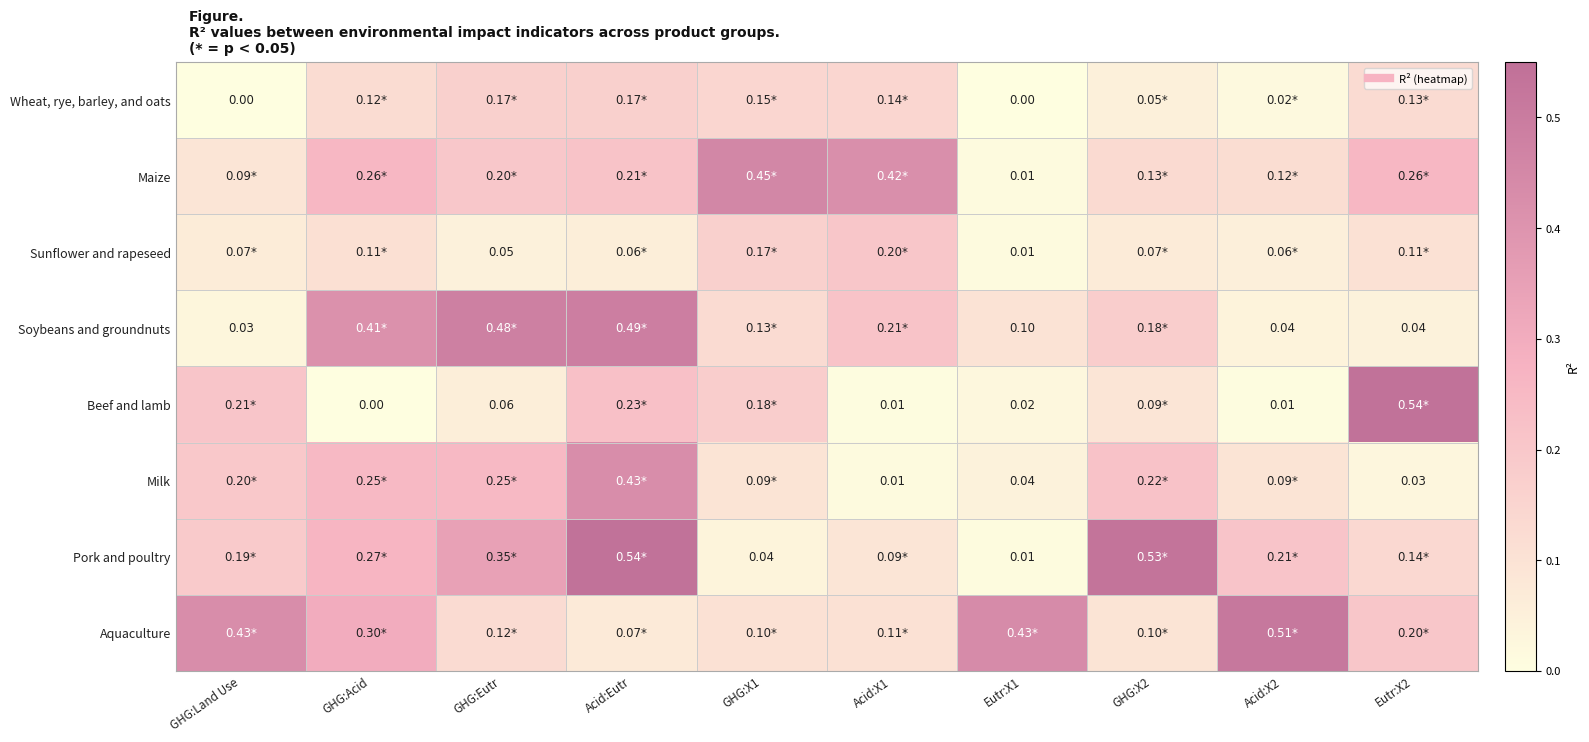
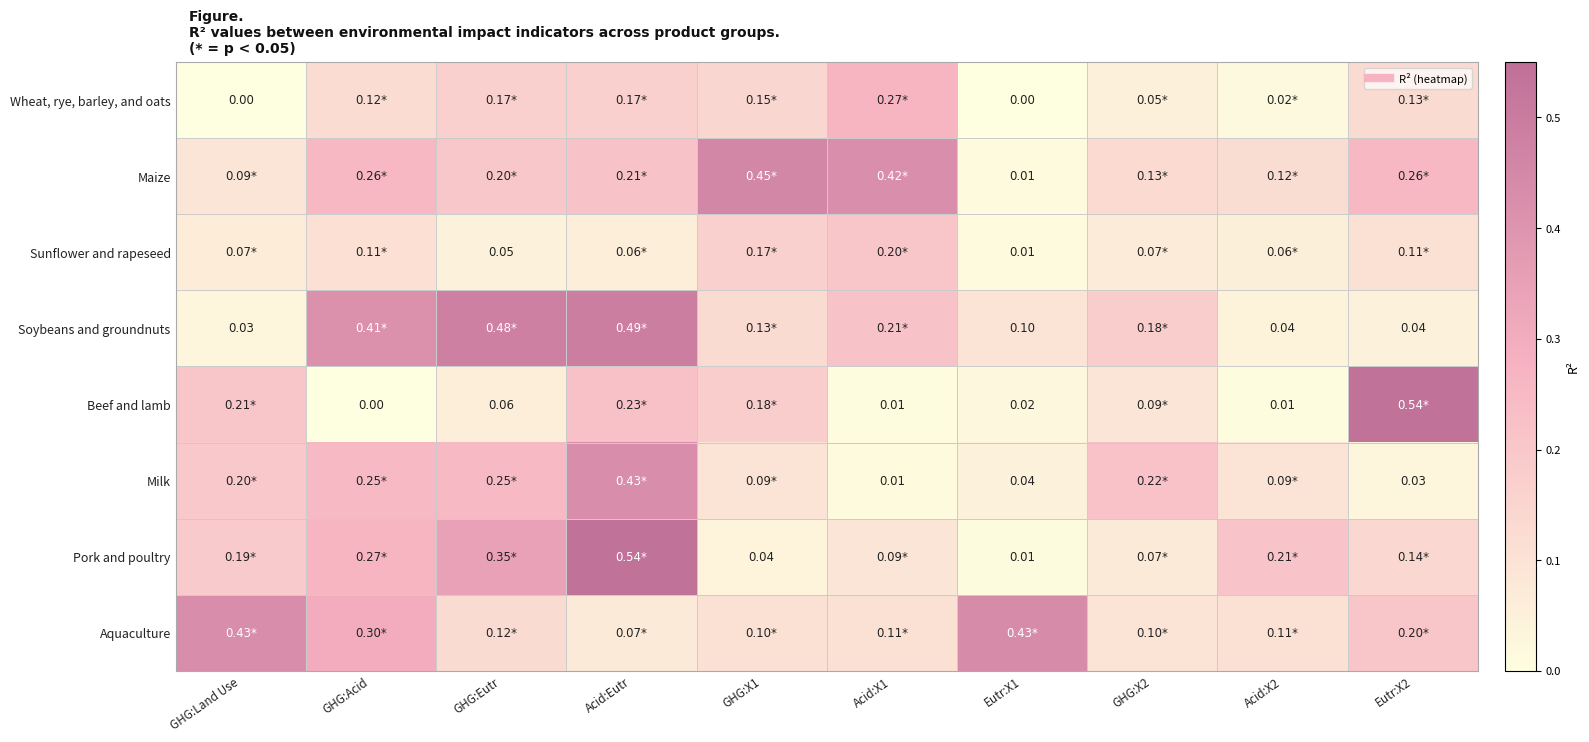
  {
    "Wheat, rye, barley, and oats": {
      "GHG:Land Use": "0.00",
      "GHG:Acid": "0.12*",
      "GHG:Eutr": "0.17*",
      "Acid:Eutr": "0.17*",
      "GHG:X1": "0.15*",
-     "Acid:X1": "0.14*",
+     "Acid:X1": "0.27*",
      "Eutr:X1": "0.00",
      "GHG:X2": "0.05*",
      "Acid:X2": "0.02*",
      "Eutr:X2": "0.13*"
    },
    "Maize": {
      "GHG:Land Use": "0.09*",
      "GHG:Acid": "0.26*",
      "GHG:Eutr": "0.20*",
      "Acid:Eutr": "0.21*",
      "GHG:X1": "0.45*",
      "Acid:X1": "0.42*",
      "Eutr:X1": "0.01",
      "GHG:X2": "0.13*",
      "Acid:X2": "0.12*",
      "Eutr:X2": "0.26*"
    },
    "Sunflower and rapeseed": {
      "GHG:Land Use": "0.07*",
      "GHG:Acid": "0.11*",
      "GHG:Eutr": "0.05",
      "Acid:Eutr": "0.06*",
      "GHG:X1": "0.17*",
      "Acid:X1": "0.20*",
      "Eutr:X1": "0.01",
      "GHG:X2": "0.07*",
      "Acid:X2": "0.06*",
      "Eutr:X2": "0.11*"
    },
    "Soybeans and groundnuts": {
      "GHG:Land Use": "0.03",
      "GHG:Acid": "0.41*",
      "GHG:Eutr": "0.48*",
      "Acid:Eutr": "0.49*",
      "GHG:X1": "0.13*",
      "Acid:X1": "0.21*",
      "Eutr:X1": "0.10",
      "GHG:X2": "0.18*",
      "Acid:X2": "0.04",
      "Eutr:X2": "0.04"
    },
    "Beef and lamb": {
      "GHG:Land Use": "0.21*",
      "GHG:Acid": "0.00",
      "GHG:Eutr": "0.06",
      "Acid:Eutr": "0.23*",
      "GHG:X1": "0.18*",
      "Acid:X1": "0.01",
      "Eutr:X1": "0.02",
      "GHG:X2": "0.09*",
      "Acid:X2": "0.01",
      "Eutr:X2": "0.54*"
    },
    "Milk": {
      "GHG:Land Use": "0.20*",
      "GHG:Acid": "0.25*",
      "GHG:Eutr": "0.25*",
      "Acid:Eutr": "0.43*",
      "GHG:X1": "0.09*",
      "Acid:X1": "0.01",
      "Eutr:X1": "0.04",
      "GHG:X2": "0.22*",
      "Acid:X2": "0.09*",
      "Eutr:X2": "0.03"
    },
    "Pork and poultry": {
      "GHG:Land Use": "0.19*",
      "GHG:Acid": "0.27*",
      "GHG:Eutr": "0.35*",
      "Acid:Eutr": "0.54*",
      "GHG:X1": "0.04",
      "Acid:X1": "0.09*",
      "Eutr:X1": "0.01",
-     "GHG:X2": "0.53*",
+     "GHG:X2": "0.07*",
      "Acid:X2": "0.21*",
      "Eutr:X2": "0.14*"
    },
    "Aquaculture": {
      "GHG:Land Use": "0.43*",
      "GHG:Acid": "0.30*",
      "GHG:Eutr": "0.12*",
      "Acid:Eutr": "0.07*",
      "GHG:X1": "0.10*",
      "Acid:X1": "0.11*",
      "Eutr:X1": "0.43*",
      "GHG:X2": "0.10*",
-     "Acid:X2": "0.51*",
+     "Acid:X2": "0.11*",
      "Eutr:X2": "0.20*"
    }
  }
